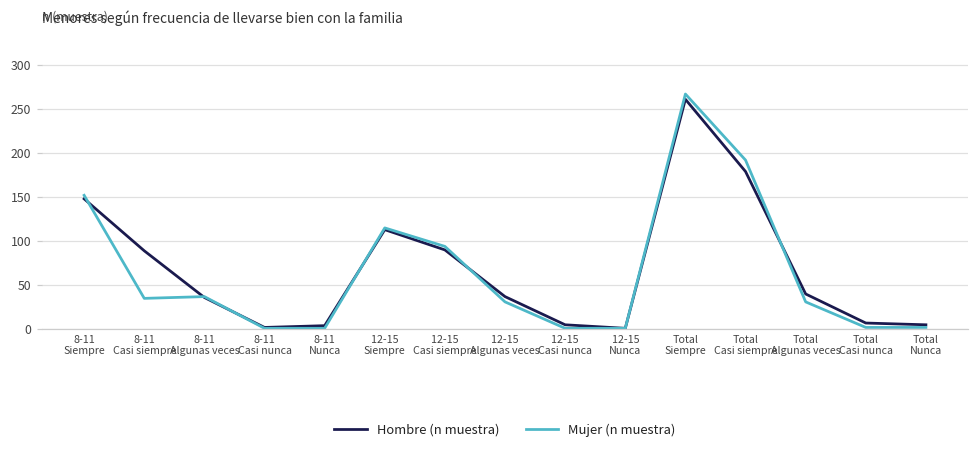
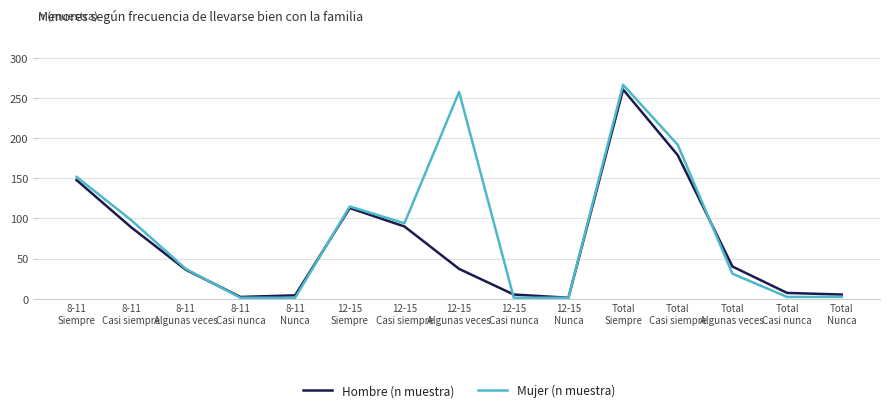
  {
    "Hombre (n muestra)": {
      "8-11 Siempre": 150,
      "8-11 Casi siempre": 90,
      "12-15 Casi siempre": 90,
      "12-15 Algunas veces": 40,
      "12-15 Casi nunca": 10,
      "Total Siempre": 260,
      "Total Casi siempre": 180,
      "Total Algunas veces": 40,
      "Total Casi nunca": 10
    },
    "Mujer (n muestra)": {
      "8-11 Siempre": 150,
-     "8-11 Casi siempre": 40,
+     "8-11 Casi siempre": 100,
      "12-15 Casi siempre": 90,
-     "12-15 Algunas veces": 30,
+     "12-15 Algunas veces": 260,
      "12-15 Casi nunca": 0,
      "Total Siempre": 270,
      "Total Casi siempre": 190,
      "Total Algunas veces": 30,
      "Total Casi nunca": 0
    }
  }
